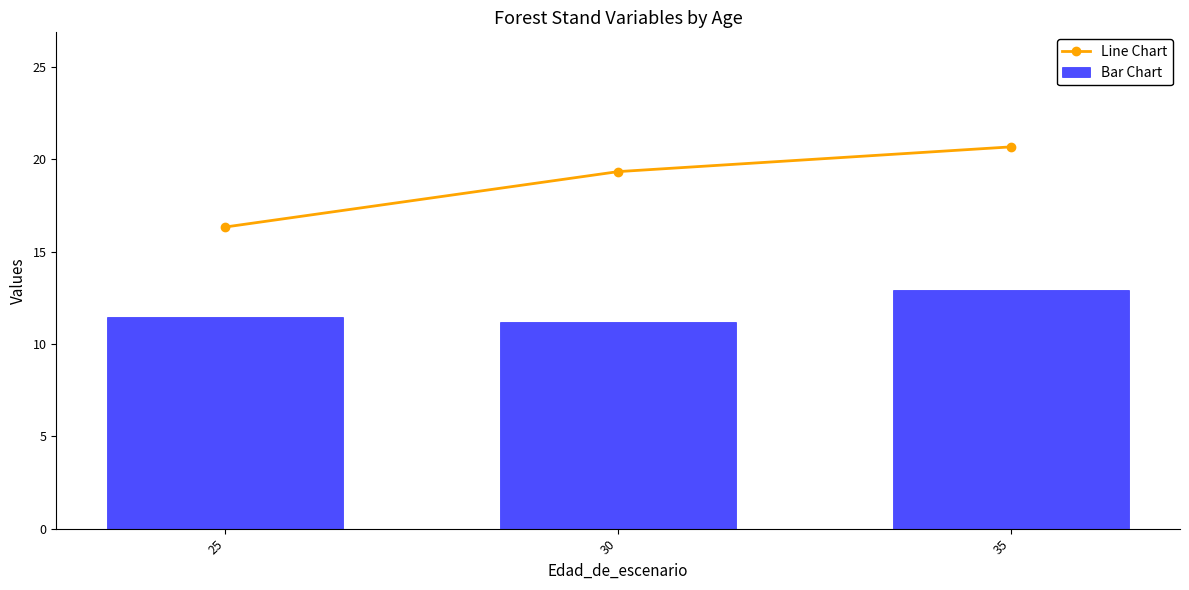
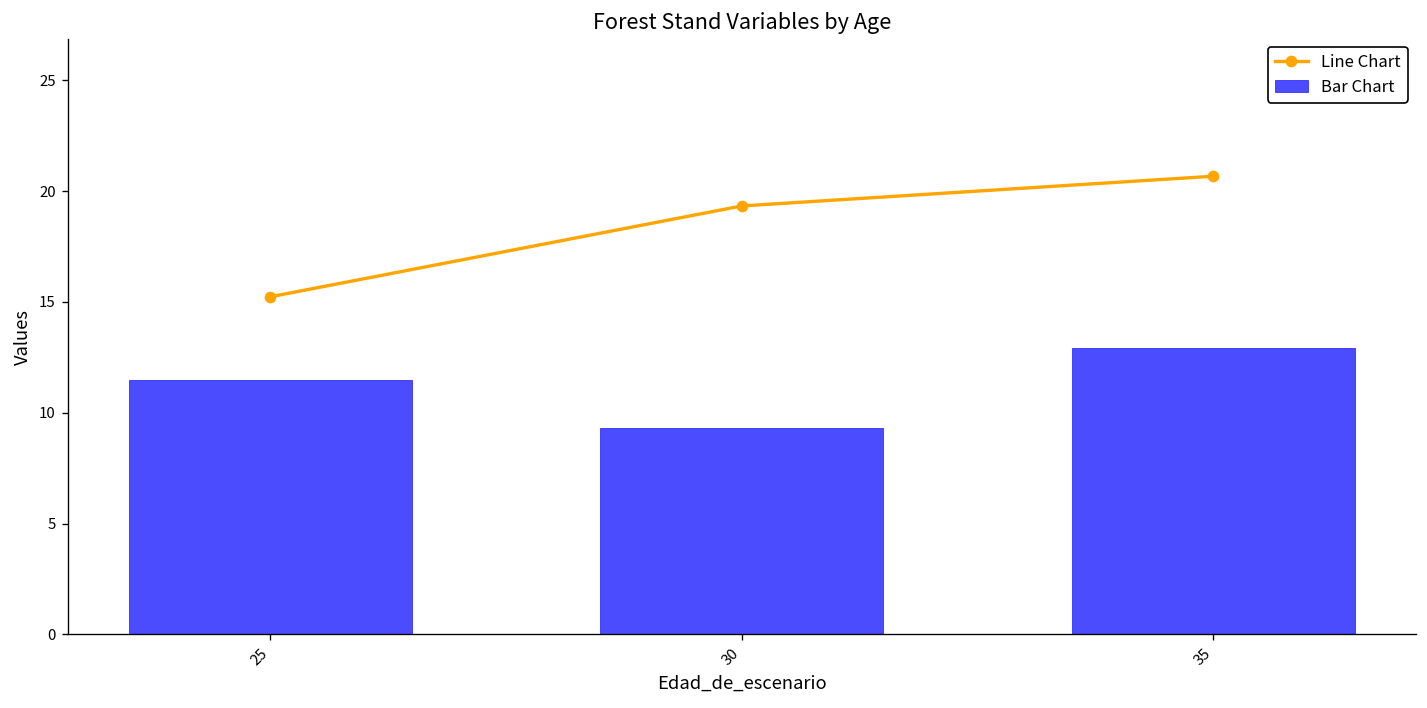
  {
    "Line Chart": {
-     "25": 16.3,
+     "25": 15.2,
      "30": 19.3,
      "35": 20.7
    },
    "Bar Chart": {
      "25": 11.5,
-     "30": 11.2,
+     "30": 9.3,
      "35": 12.9
    }
  }
